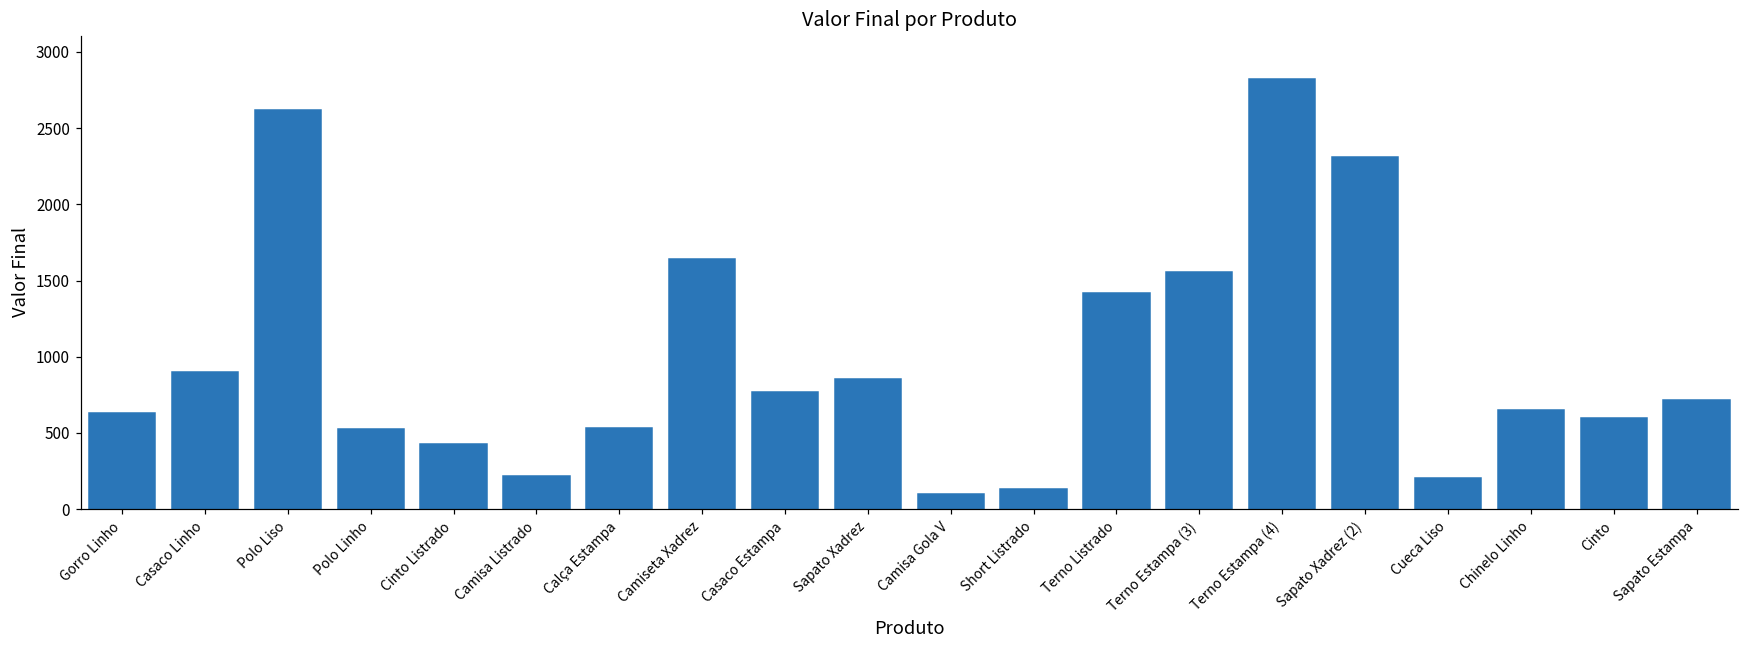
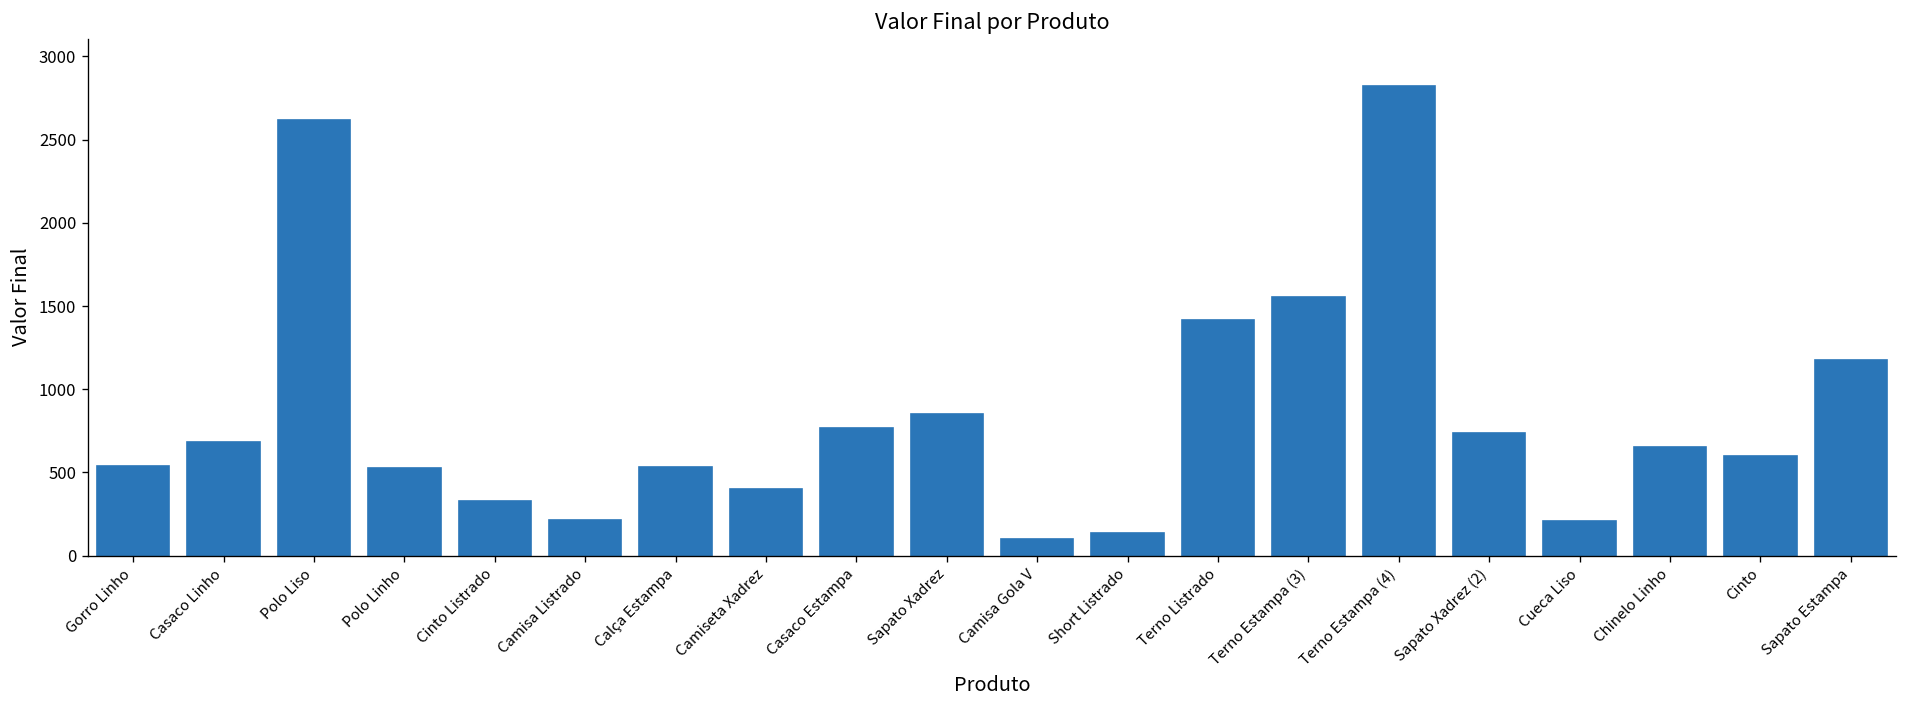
  {
-   "Gorro Linho": 630,
-   "Casaco Linho": 900,
+   "Gorro Linho": 540,
+   "Casaco Linho": 680,
    "Polo Liso": 2620,
    "Polo Linho": 530,
-   "Cinto Listrado": 430,
+   "Cinto Listrado": 330,
    "Camisa Listrado": 220,
    "Calça Estampa": 530,
-   "Camiseta Xadrez": 1640,
+   "Camiseta Xadrez": 400,
    "Casaco Estampa": 770,
    "Sapato Xadrez": 850,
    "Camisa Gola V": 100,
    "Short Listrado": 130,
    "Terno Listrado": 1420,
    "Terno Estampa (3)": 1560,
    "Terno Estampa (4)": 2820,
-   "Sapato Xadrez (2)": 2310,
+   "Sapato Xadrez (2)": 740,
    "Cueca Liso": 210,
    "Chinelo Linho": 650,
    "Cinto": 600,
-   "Sapato Estampa": 720
+   "Sapato Estampa": 1180
  }
